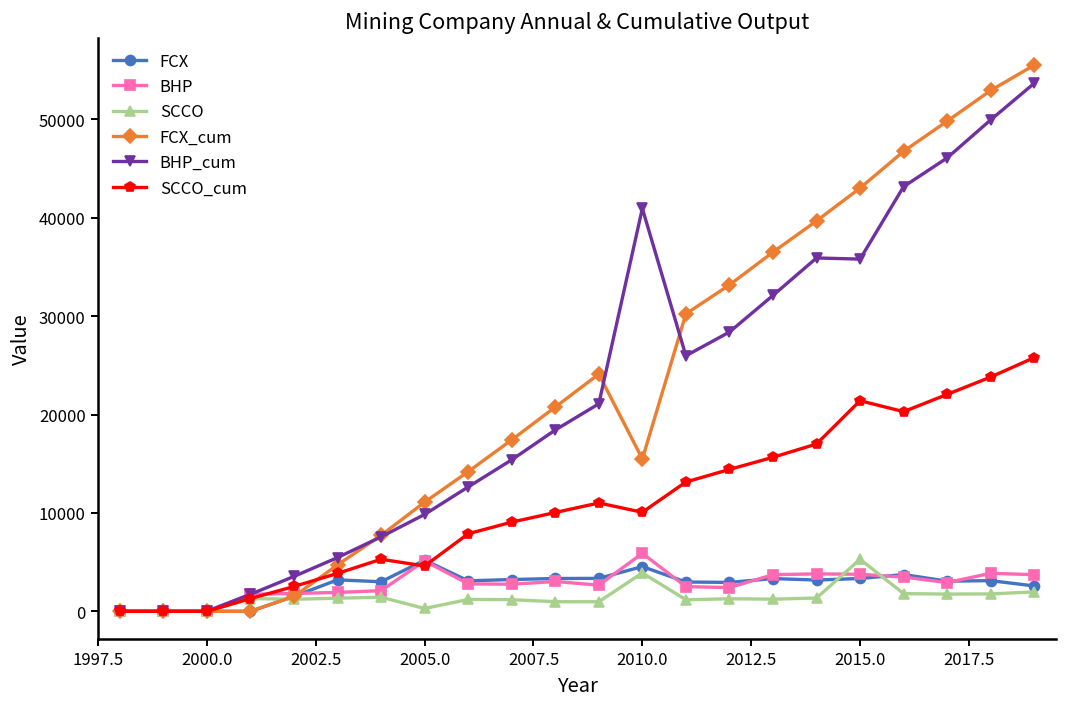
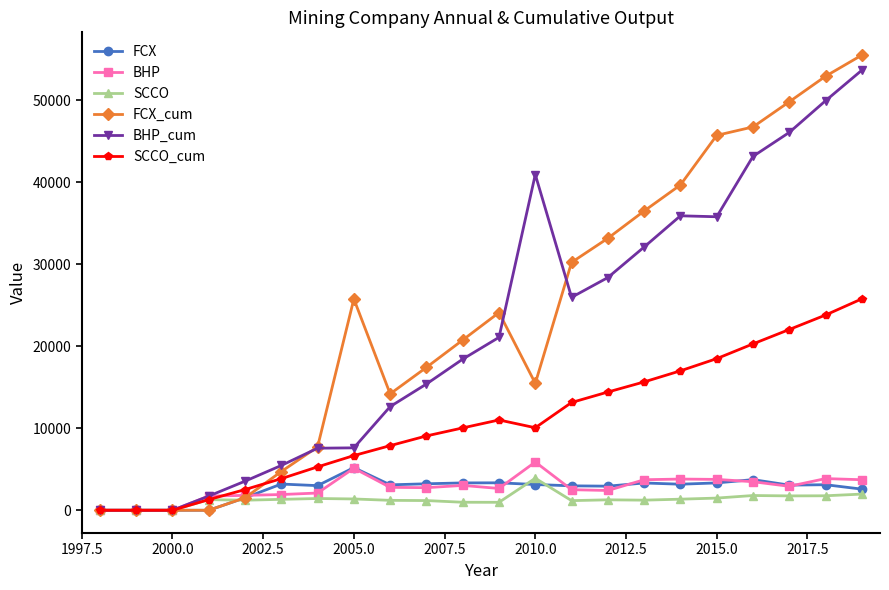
  {
    "FCX": {
-     "2010.0": 5000,
+     "2010.0": 3000,
      "2015.0": 3000
    },
    "BHP": {
      "2010.0": 6000,
      "2015.0": 4000
    },
    "SCCO": {
-     "2005.0": 0,
+     "2005.0": 1000,
      "2010.0": 4000,
-     "2015.0": 5000
+     "2015.0": 1000
    },
    "FCX_cum": {
-     "2005.0": 11000,
+     "2005.0": 26000,
      "2010.0": 15000,
-     "2015.0": 43000
+     "2015.0": 46000
    },
    "BHP_cum": {
-     "2005.0": 10000,
+     "2005.0": 8000,
      "2010.0": 41000,
      "2015.0": 36000
    },
    "SCCO_cum": {
-     "2005.0": 5000,
+     "2005.0": 7000,
      "2010.0": 10000,
-     "2015.0": 21000
+     "2015.0": 18000
    }
  }
